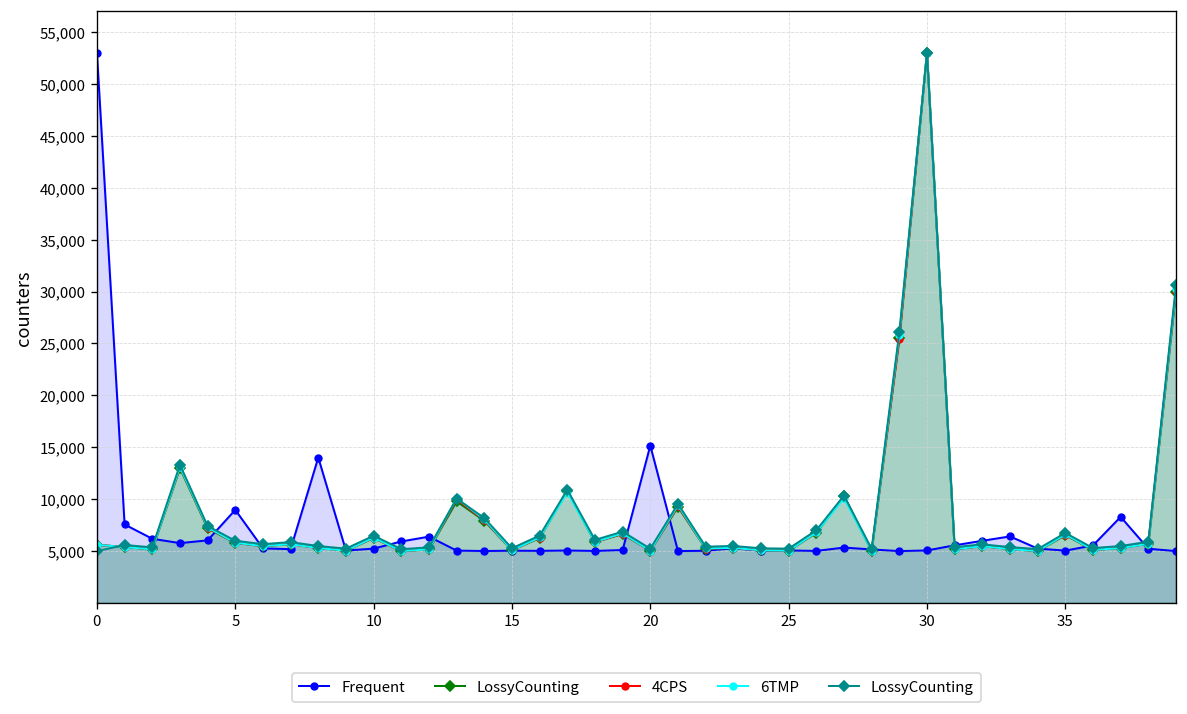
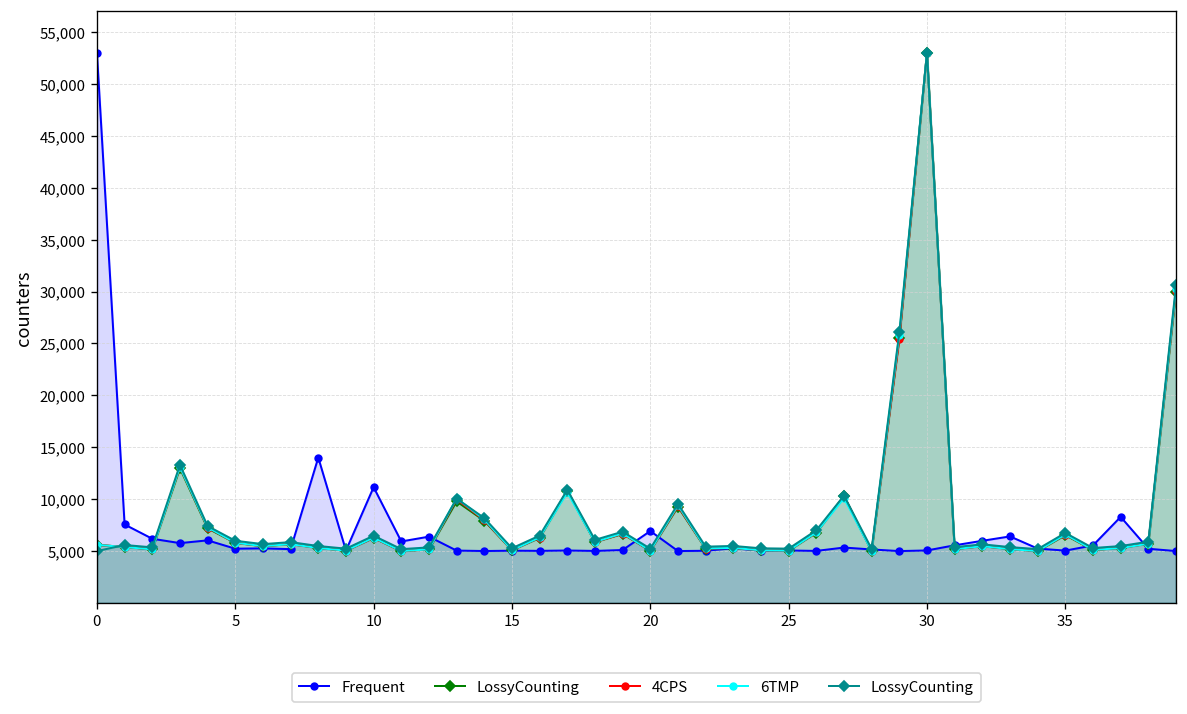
  {
    "Frequent": {
      "0": "53,000",
-     "5": "9,000",
-     "10": "5,000",
-     "20": "15,000",
+     "5": "5,000",
+     "10": "11,000",
+     "20": "7,000",
      "30": "5,000",
      "35": "5,000"
    }
  }
